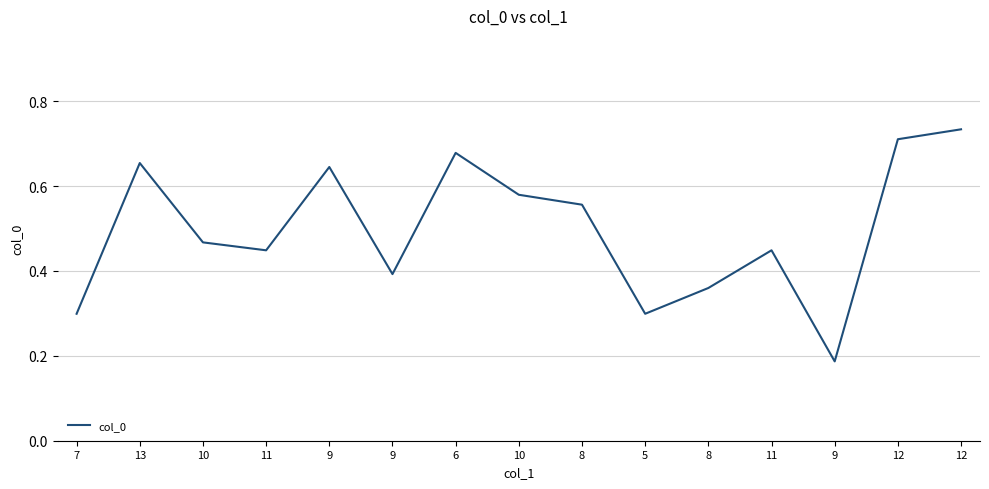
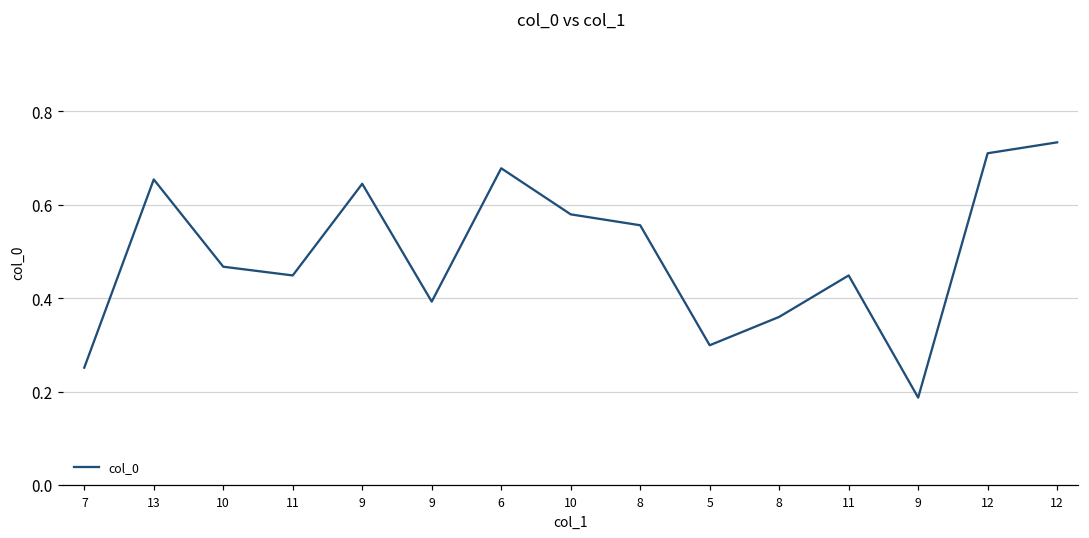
  {
-   "7": 0.30,
+   "7": 0.25,
    "13": 0.65,
    "6": 0.68,
    "5": 0.30
  }
